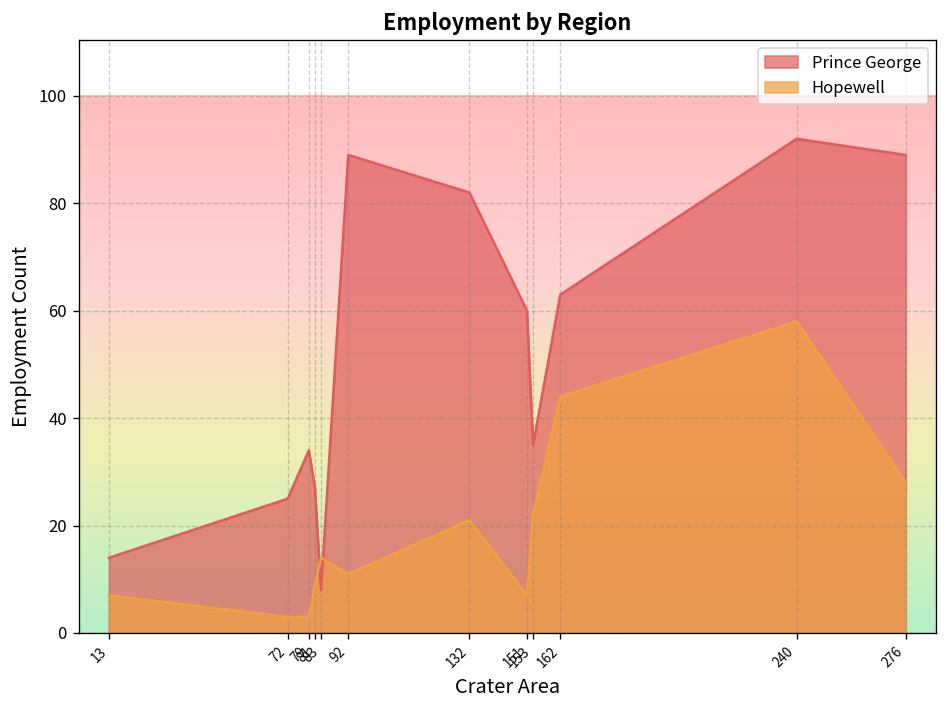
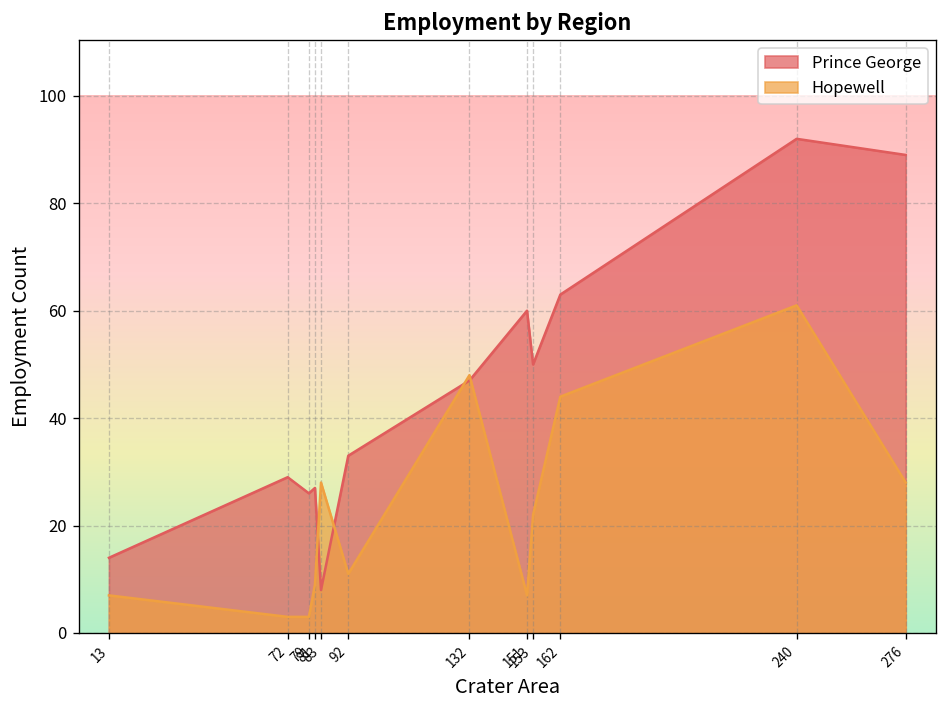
  {
    "Prince George": {
      "13": 14,
-     "72": 25,
-     "79": 34,
+     "72": 29,
+     "79": 26,
      "81": 27,
      "83": 8,
-     "92": 89,
-     "132": 82,
+     "92": 33,
+     "132": 47,
      "151": 60,
-     "153": 35,
+     "153": 50,
      "162": 63,
      "240": 92,
      "276": 89
    },
    "Hopewell": {
      "13": 7,
      "72": 3,
      "79": 3,
      "81": 9,
-     "83": 14,
+     "83": 28,
      "92": 11,
-     "132": 21,
+     "132": 48,
      "151": 7,
      "153": 22,
      "162": 44,
-     "240": 58,
+     "240": 61,
      "276": 28
    }
  }
